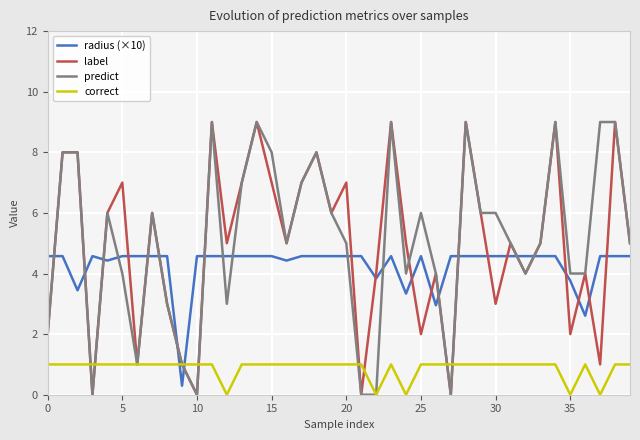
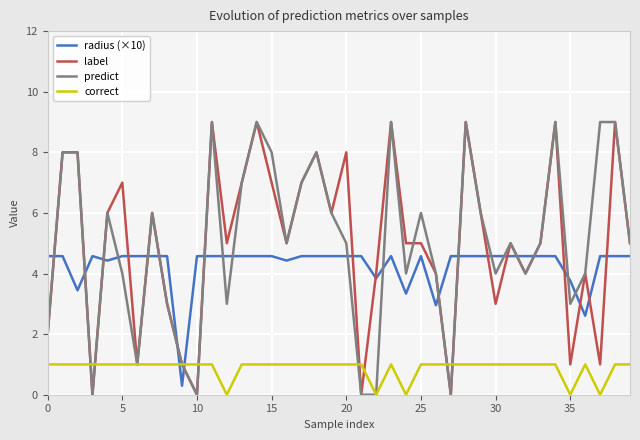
  {
    "radius (×10)": {
      "0": 4.6,
      "5": 4.6,
      "10": 4.6,
      "15": 4.6,
      "20": 4.6,
      "25": 4.6,
      "30": 4.6,
      "35": 3.8
    },
    "label": {
      "5": 7,
      "15": 7,
-     "20": 7,
-     "25": 2,
+     "20": 8,
+     "25": 5,
      "30": 3,
-     "35": 2
+     "35": 1
    },
    "predict": {
      "5": 4,
      "15": 8,
      "20": 5,
      "25": 6,
-     "30": 6,
-     "35": 4
+     "30": 4,
+     "35": 3
    },
    "correct": {
      "0": 1,
      "5": 1,
      "10": 1,
      "15": 1,
      "20": 1,
      "25": 1,
      "30": 1,
      "35": 0
    }
  }
